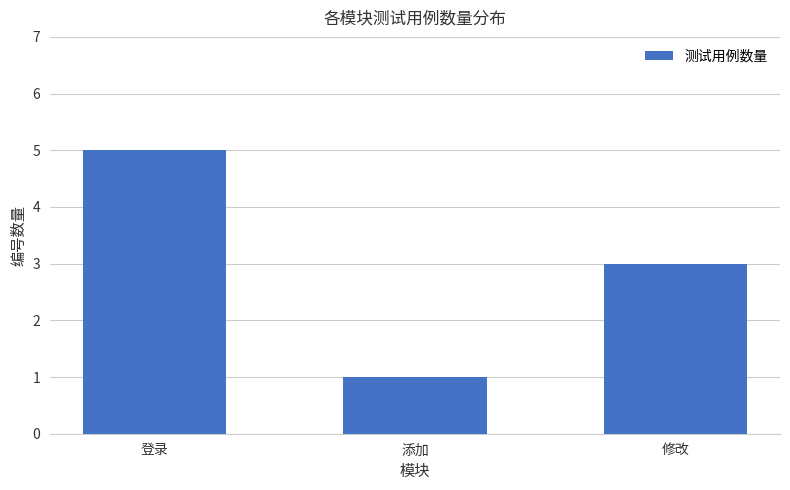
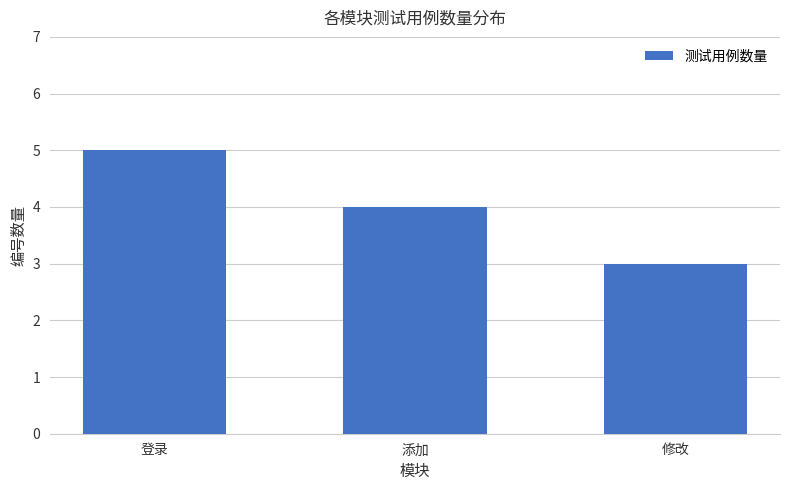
  {
    "登录": 5,
-   "添加": 1,
+   "添加": 4,
    "修改": 3
  }
